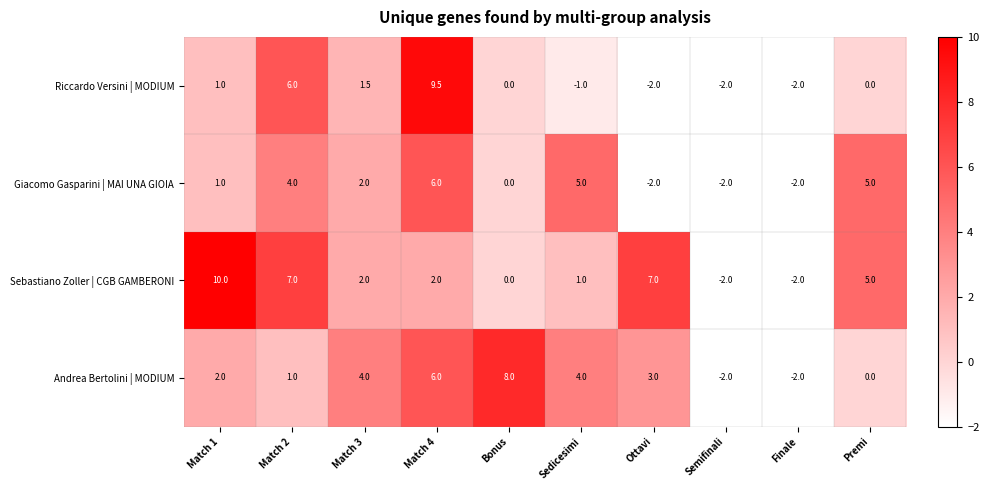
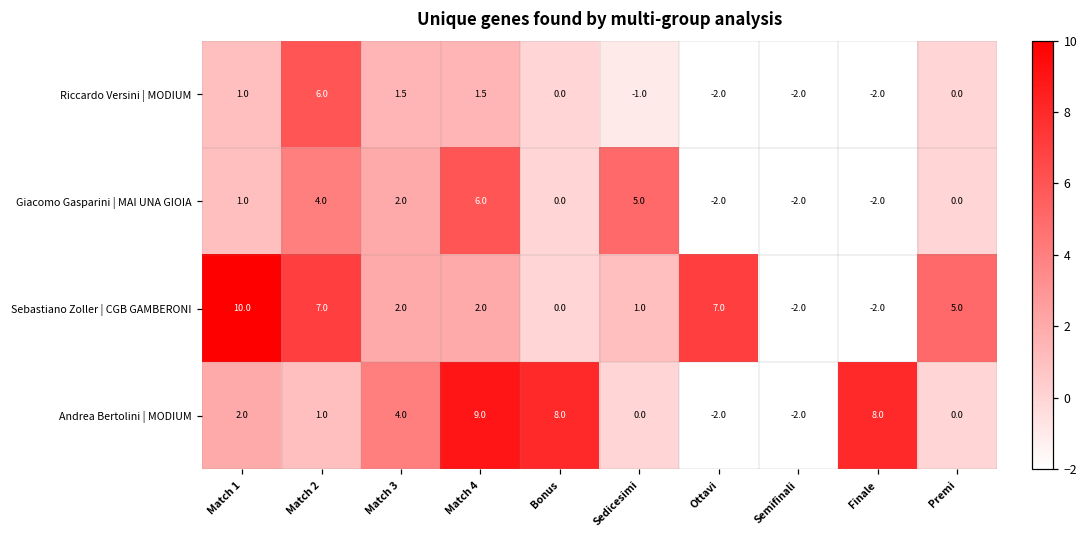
  {
    "Riccardo Versini | MODIUM": {
      "Match 1": 1.0,
      "Match 2": 6.0,
      "Match 3": 1.5,
-     "Match 4": 9.5,
+     "Match 4": 1.5,
      "Bonus": 0.0,
      "Sedicesimi": -1.0,
      "Ottavi": -2.0,
      "Semifinali": -2.0,
      "Finale": -2.0,
      "Premi": 0.0
    },
    "Giacomo Gasparini | MAI UNA GIOIA": {
      "Match 1": 1.0,
      "Match 2": 4.0,
      "Match 3": 2.0,
      "Match 4": 6.0,
      "Bonus": 0.0,
      "Sedicesimi": 5.0,
      "Ottavi": -2.0,
      "Semifinali": -2.0,
      "Finale": -2.0,
-     "Premi": 5.0
+     "Premi": 0.0
    },
    "Sebastiano Zoller | CGB GAMBERONI": {
      "Match 1": 10.0,
      "Match 2": 7.0,
      "Match 3": 2.0,
      "Match 4": 2.0,
      "Bonus": 0.0,
      "Sedicesimi": 1.0,
      "Ottavi": 7.0,
      "Semifinali": -2.0,
      "Finale": -2.0,
      "Premi": 5.0
    },
    "Andrea Bertolini | MODIUM": {
      "Match 1": 2.0,
      "Match 2": 1.0,
      "Match 3": 4.0,
-     "Match 4": 6.0,
+     "Match 4": 9.0,
      "Bonus": 8.0,
-     "Sedicesimi": 4.0,
-     "Ottavi": 3.0,
+     "Sedicesimi": 0.0,
+     "Ottavi": -2.0,
      "Semifinali": -2.0,
-     "Finale": -2.0,
+     "Finale": 8.0,
      "Premi": 0.0
    }
  }
